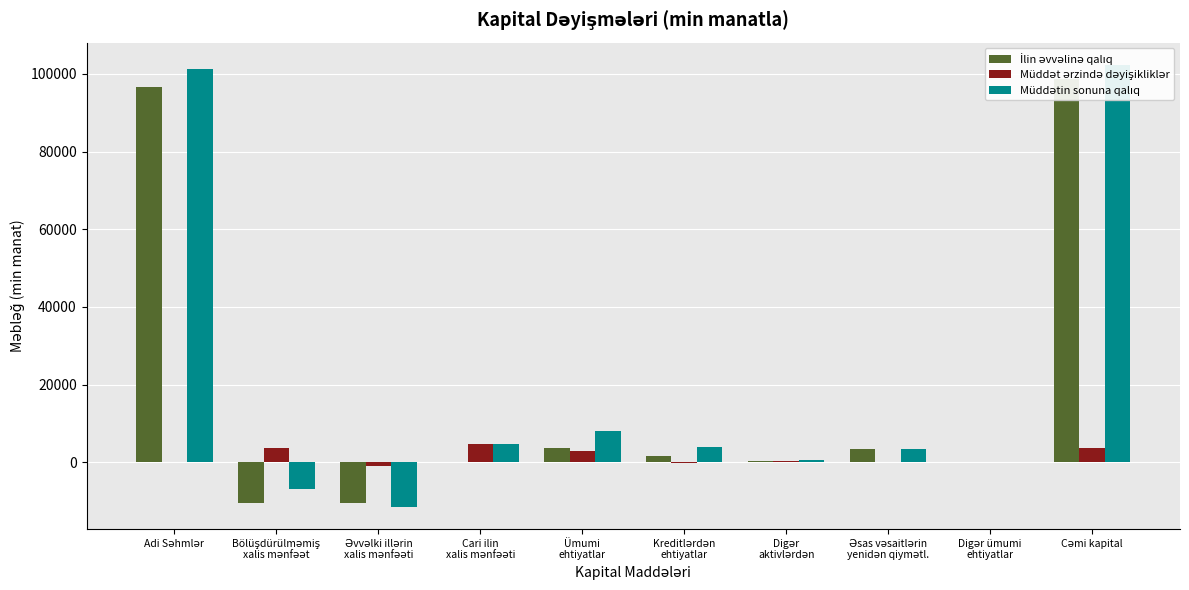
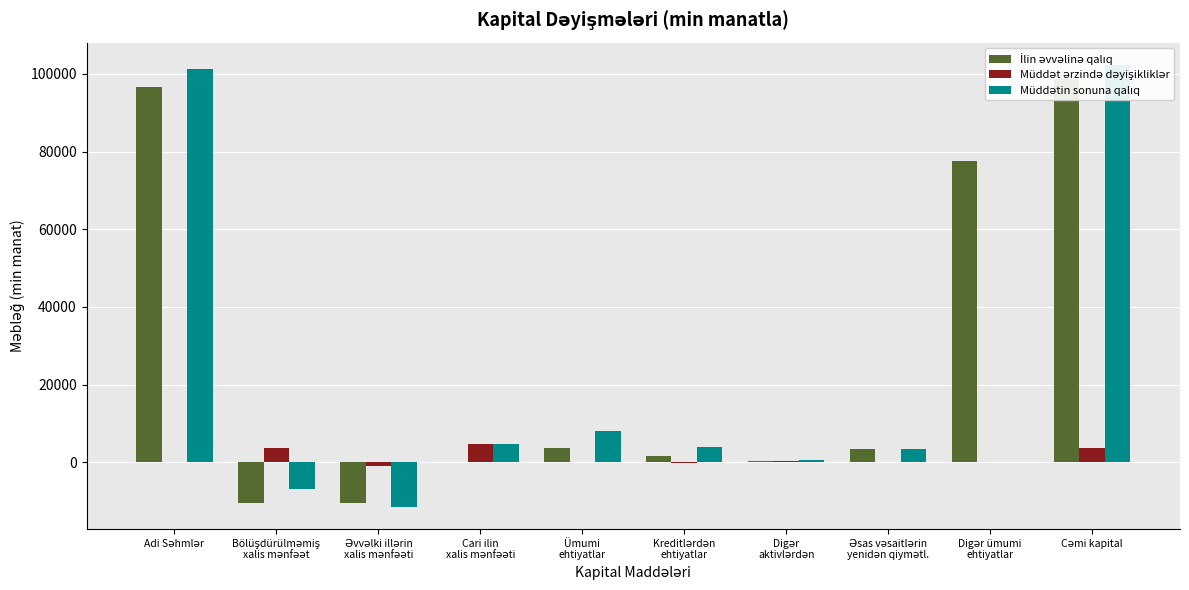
  {
    "İlin əvvəlinə qalıq": {
      "Adi Səhmlər": 97000,
      "Bölüşdürülməmiş xalis mənfəət": -10000,
      "Əvvəlki illərin xalis mənfəəti": -10000,
      "Cari ilin xalis mənfəəti": 0,
      "Ümumi ehtiyatlar": 4000,
      "Kreditlərdən ehtiyatlar": 2000,
      "Əsas vəsaitlərin yenidən qiymətl.": 3000,
-     "Digər ümumi ehtiyatlar": 0
+     "Digər ümumi ehtiyatlar": 78000
    },
    "Müddət ərzində dəyişikliklər": {
      "Adi Səhmlər": 0,
      "Bölüşdürülməmiş xalis mənfəət": 4000,
      "Əvvəlki illərin xalis mənfəəti": -1000,
      "Cari ilin xalis mənfəəti": 5000,
-     "Ümumi ehtiyatlar": 3000,
+     "Ümumi ehtiyatlar": 0,
      "Əsas vəsaitlərin yenidən qiymətl.": 0,
      "Digər ümumi ehtiyatlar": 0,
      "Cəmi kapital": 4000
    },
    "Müddətin sonuna qalıq": {
      "Adi Səhmlər": 101000,
      "Bölüşdürülməmiş xalis mənfəət": -7000,
      "Əvvəlki illərin xalis mənfəəti": -12000,
      "Cari ilin xalis mənfəəti": 5000,
      "Ümumi ehtiyatlar": 8000,
      "Kreditlərdən ehtiyatlar": 4000,
      "Əsas vəsaitlərin yenidən qiymətl.": 3000
    }
  }
